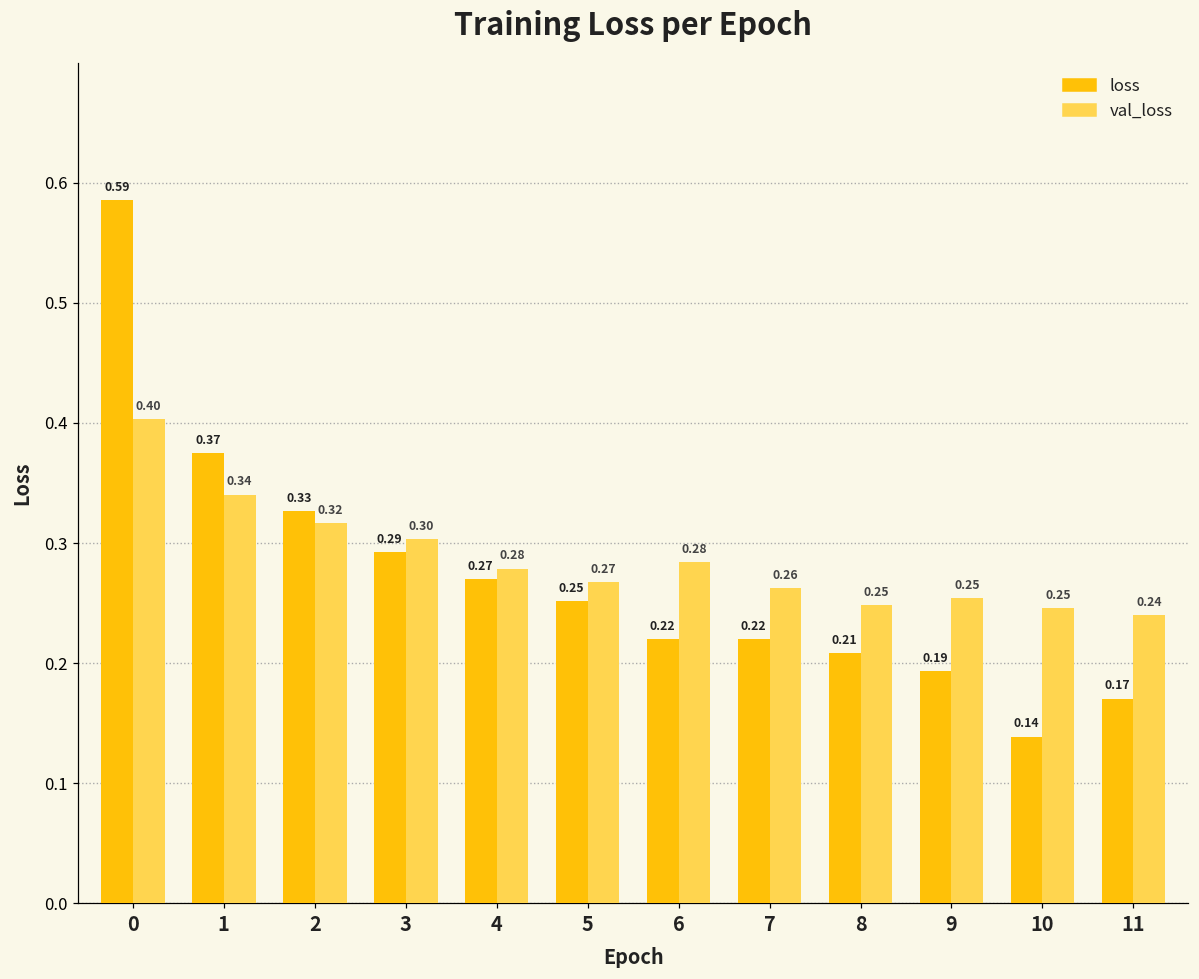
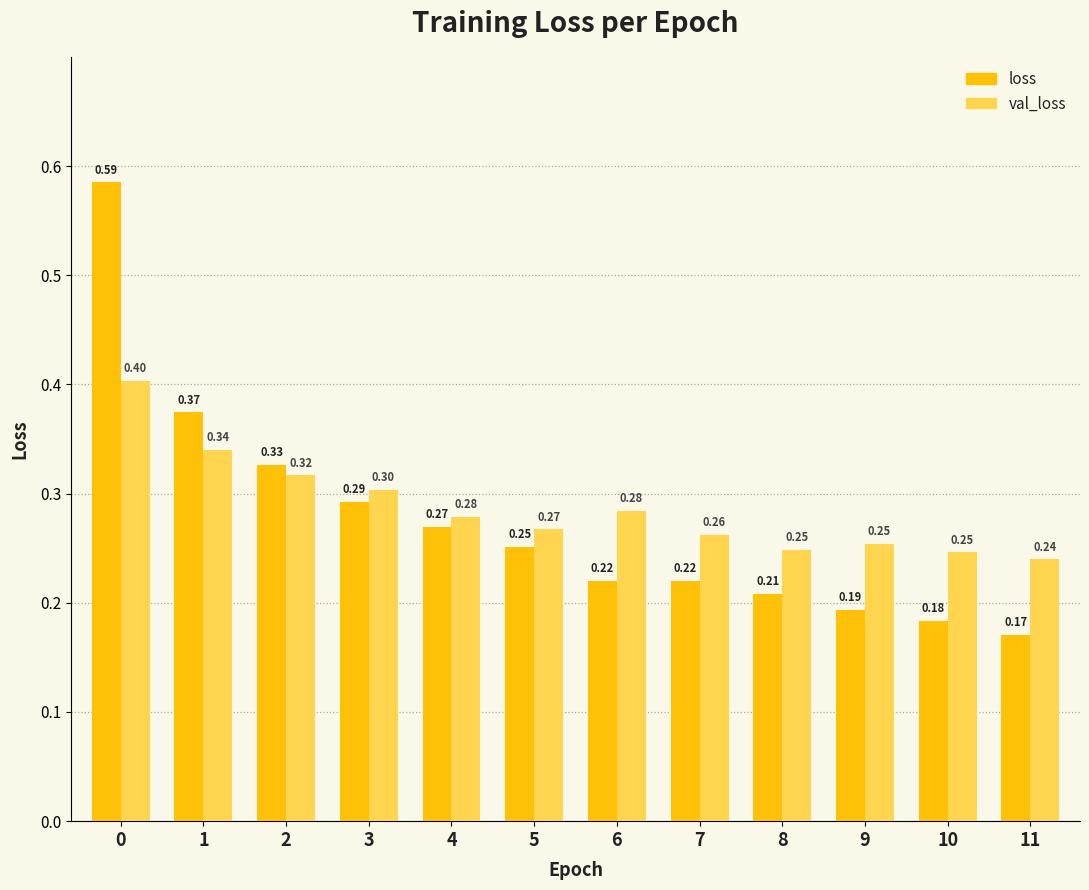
  {
    "loss": {
      "0": 0.59,
      "1": 0.37,
      "2": 0.33,
      "3": 0.29,
      "4": 0.27,
      "5": 0.25,
      "6": 0.22,
      "7": 0.22,
      "8": 0.21,
      "9": 0.19,
-     "10": 0.14,
+     "10": 0.18,
      "11": 0.17
    },
    "val_loss": {
      "0": 0.40,
      "1": 0.34,
      "2": 0.32,
      "3": 0.30,
      "4": 0.28,
      "5": 0.27,
      "6": 0.28,
      "7": 0.26,
      "8": 0.25,
      "9": 0.25,
      "10": 0.25,
      "11": 0.24
    }
  }
